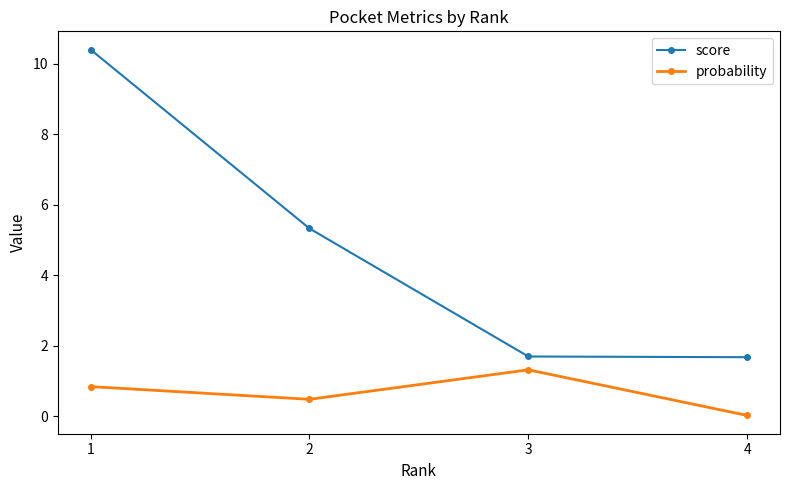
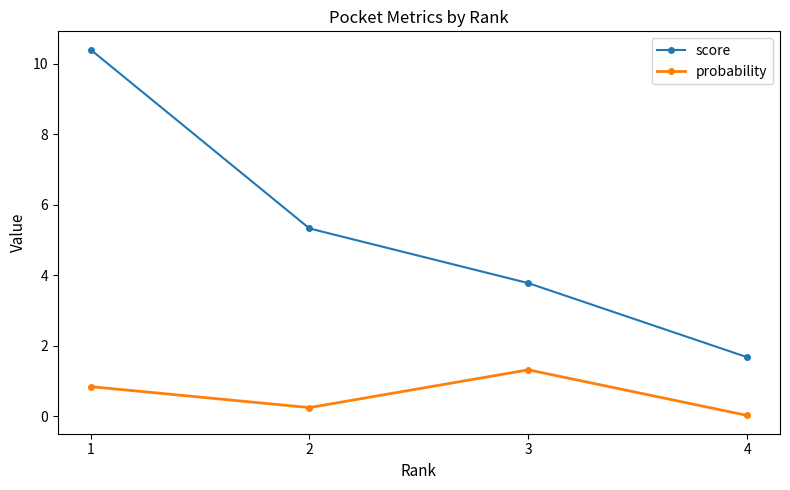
  {
    "score": {
      "1": 10.4,
      "2": 5.3,
-     "3": 1.7,
+     "3": 3.8,
      "4": 1.7
    },
    "probability": {
      "1": 0.8,
-     "2": 0.5,
+     "2": 0.3,
      "3": 1.3,
      "4": 0.0
    }
  }
